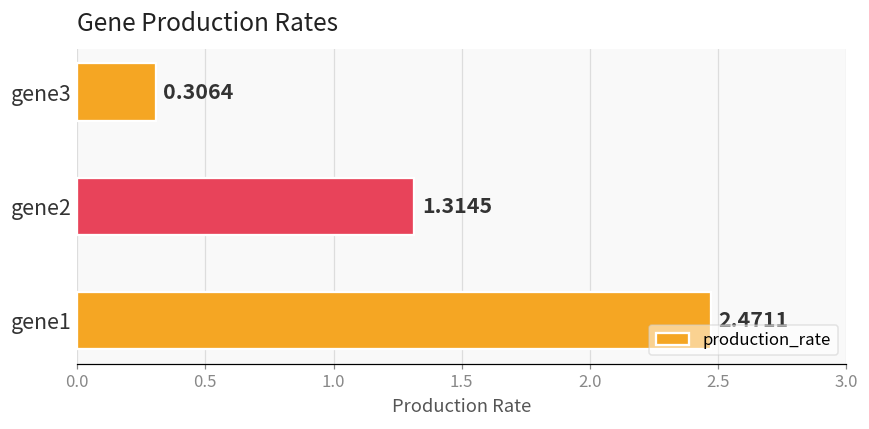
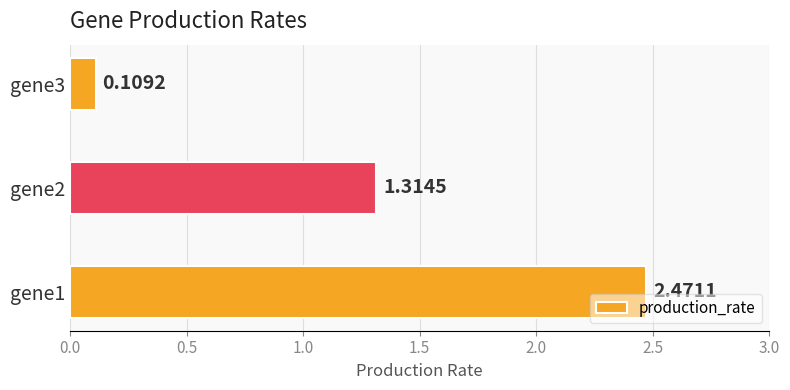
  {
-   "gene3": 0.3064,
+   "gene3": 0.1092,
    "gene2": 1.3145
  }
